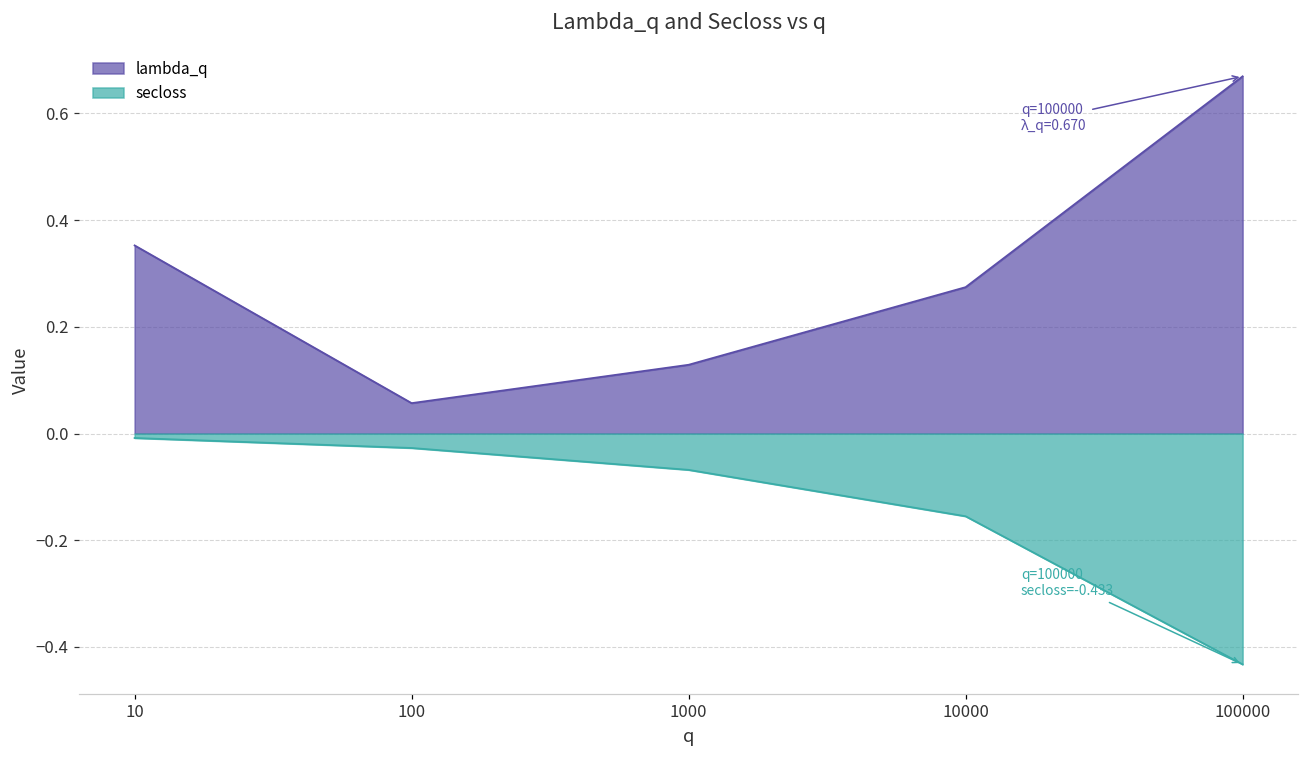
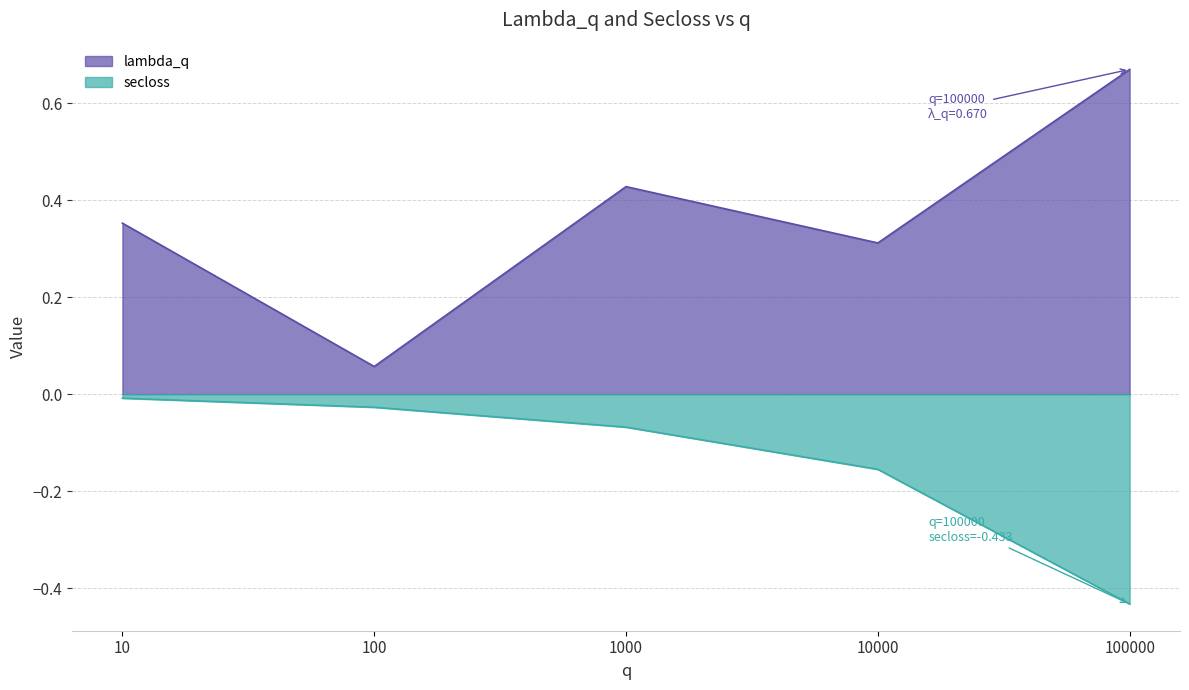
  {
    "lambda_q": {
      "10": 0.35,
      "100": 0.06,
-     "1000": 0.13,
-     "10000": 0.27
+     "1000": 0.43,
+     "10000": 0.31
    }
  }
